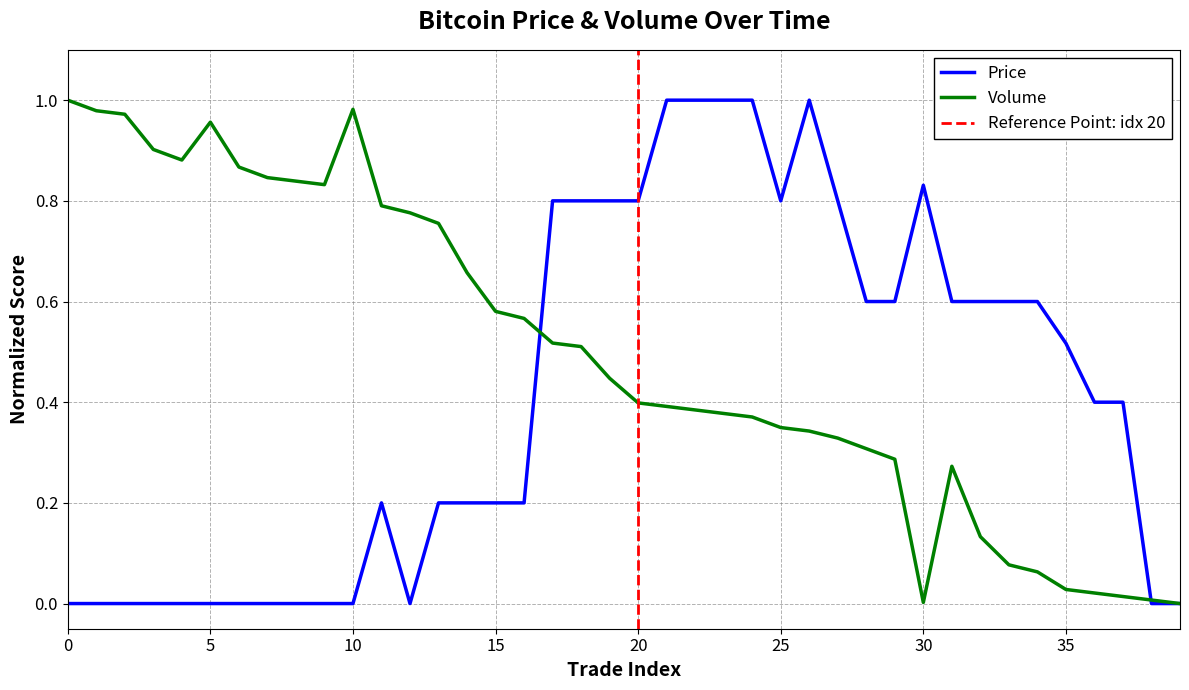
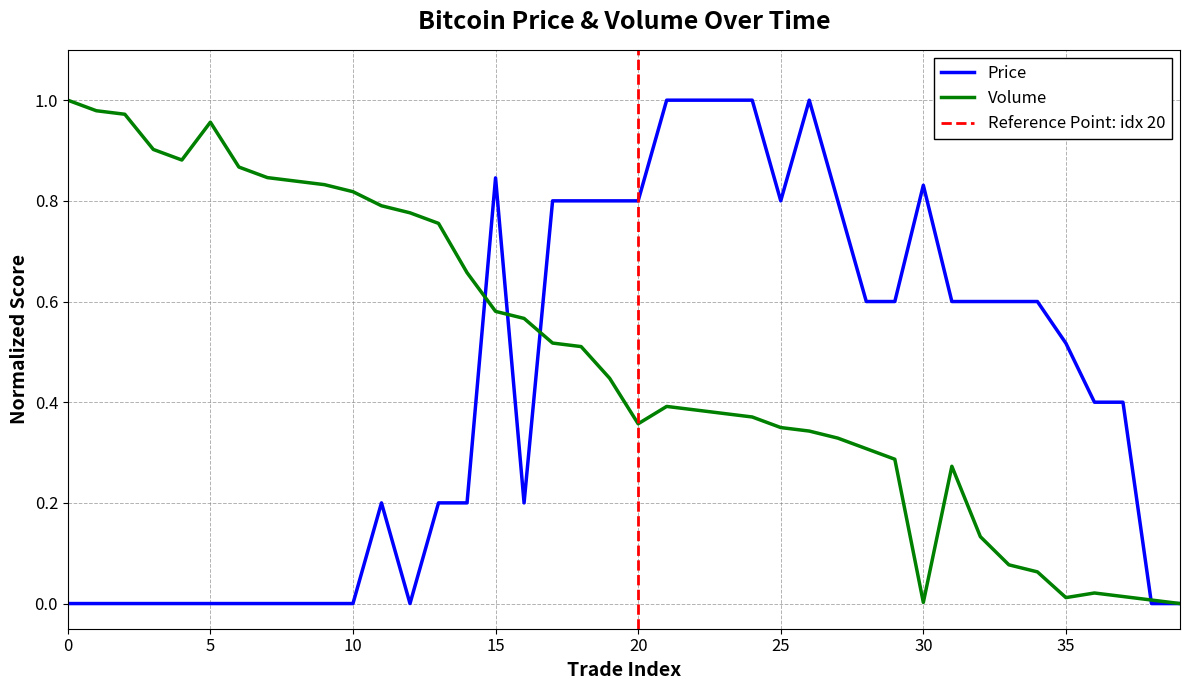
  {
    "Price": {
      "0": 0.00,
      "5": 0.00,
      "10": 0.00,
-     "15": 0.20,
+     "15": 0.85,
      "20": 0.80,
      "25": 0.80,
      "30": 0.83,
      "35": 0.52
    },
    "Volume": {
      "0": 1.00,
      "5": 0.96,
-     "10": 0.98,
+     "10": 0.82,
      "15": 0.58,
-     "20": 0.40,
+     "20": 0.36,
      "25": 0.35,
      "30": 0.00,
-     "35": 0.03
+     "35": 0.01
    }
  }
